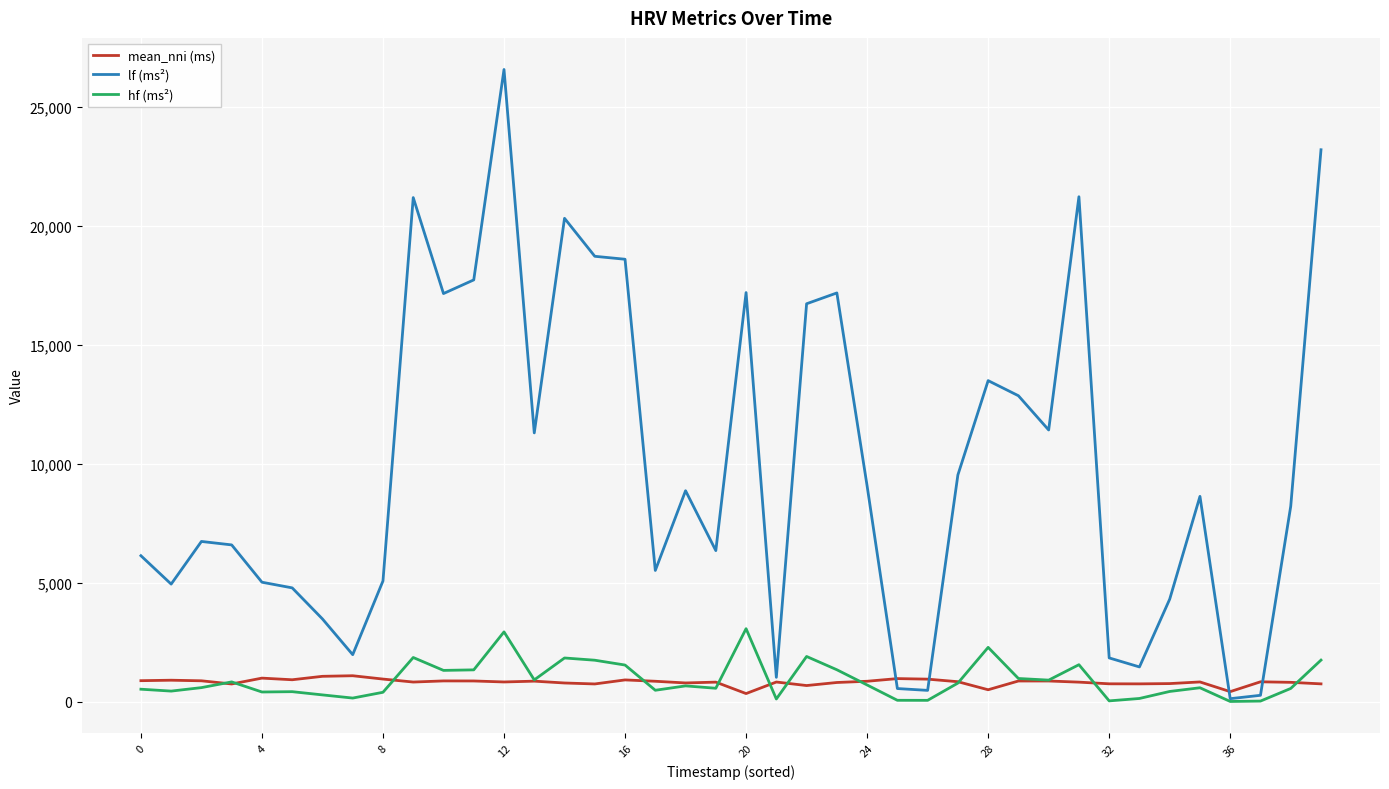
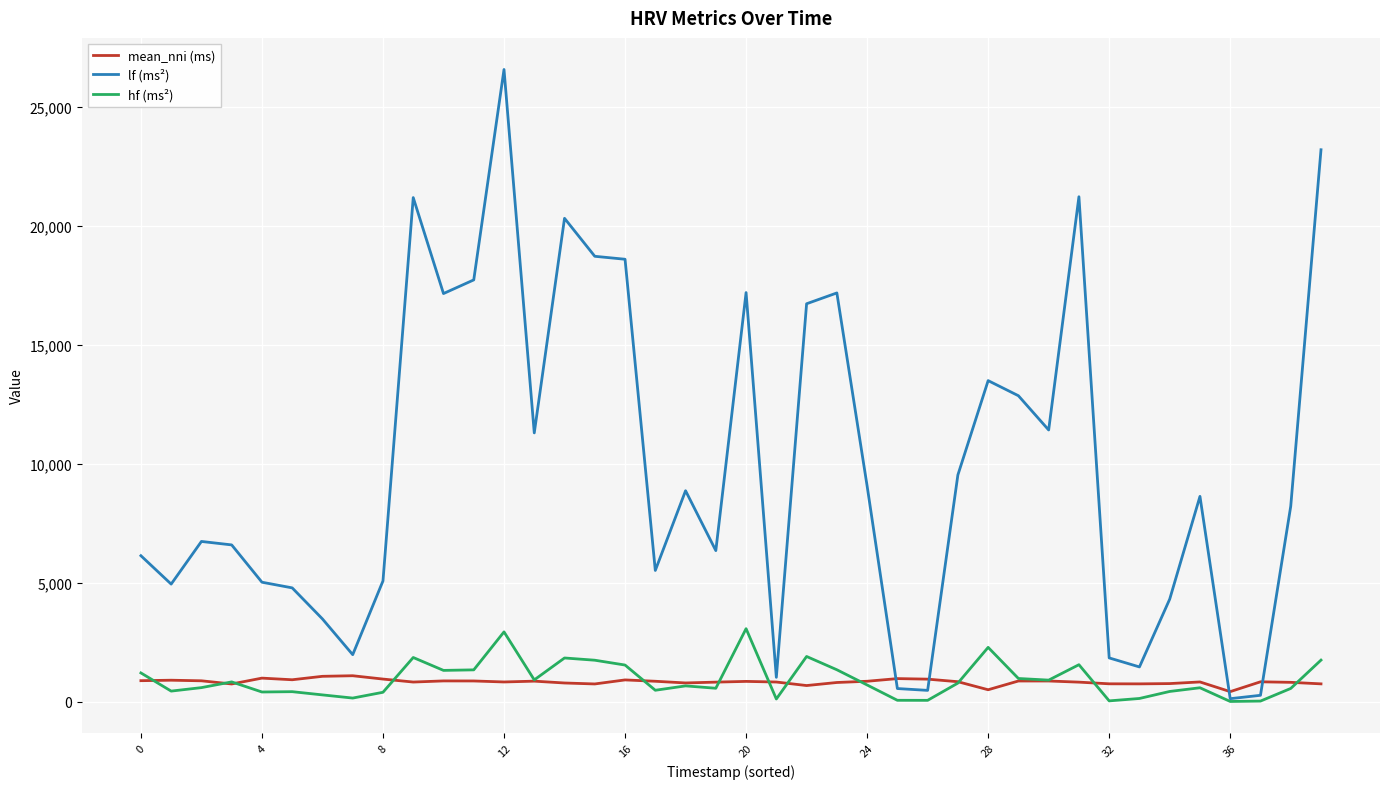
  {
    "mean_nni (ms)": {
      "0": "900",
      "4": "1,000",
      "8": "1,000",
      "12": "800",
      "16": "900",
-     "20": "400",
+     "20": "900",
      "24": "900",
      "28": "500",
      "32": "800",
      "36": "400"
    },
    "lf (ms²)": {
      "0": "6,100",
      "4": "5,000",
      "8": "5,100",
      "12": "26,600",
      "16": "18,600",
      "20": "17,200",
      "24": "9,100",
      "28": "13,500",
      "32": "1,800",
      "36": "100"
    },
    "hf (ms²)": {
-     "0": "500",
+     "0": "1,200",
      "4": "400",
      "8": "400",
      "12": "2,900",
      "16": "1,500",
      "20": "3,100",
      "24": "700",
      "28": "2,300",
      "32": "0",
      "36": "0"
    }
  }
